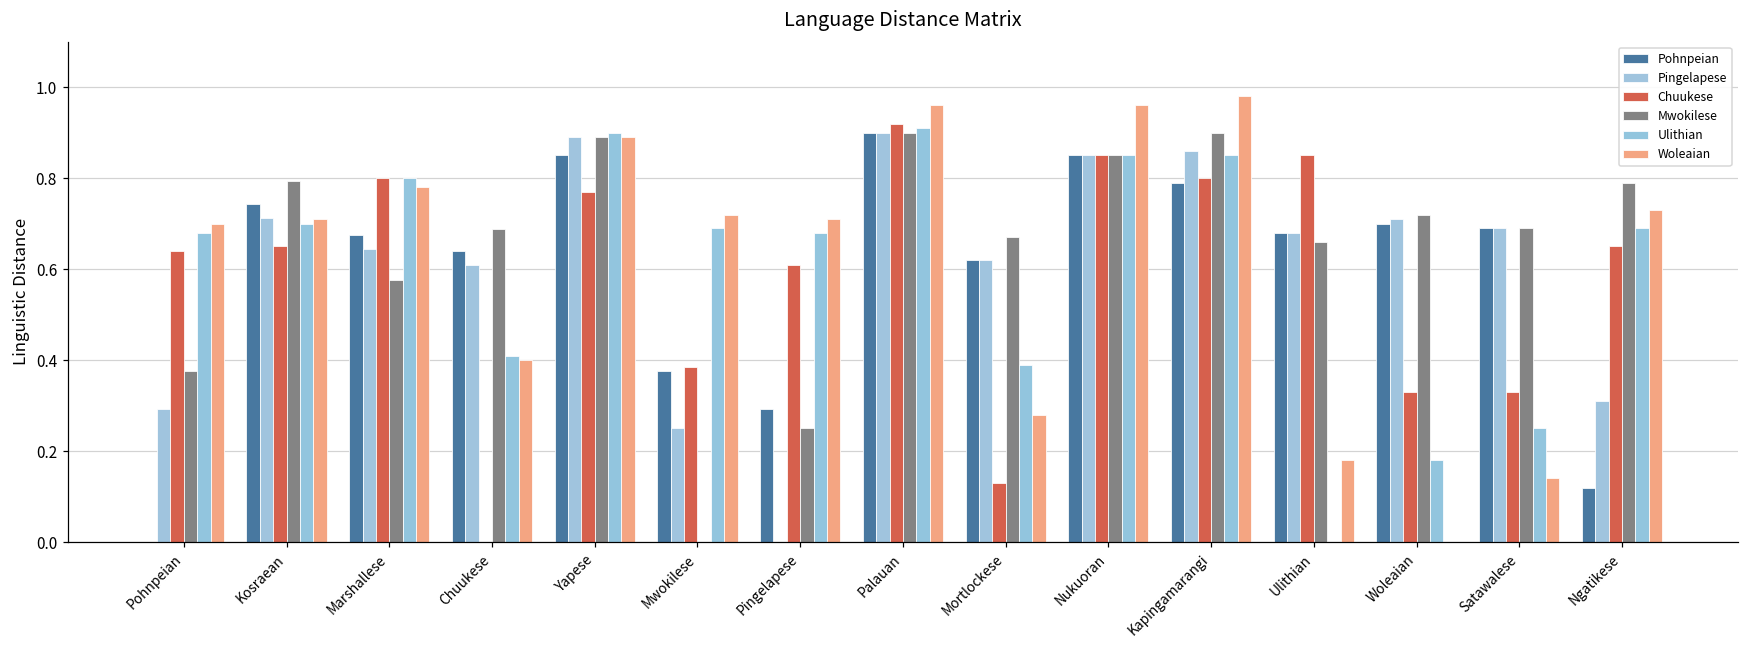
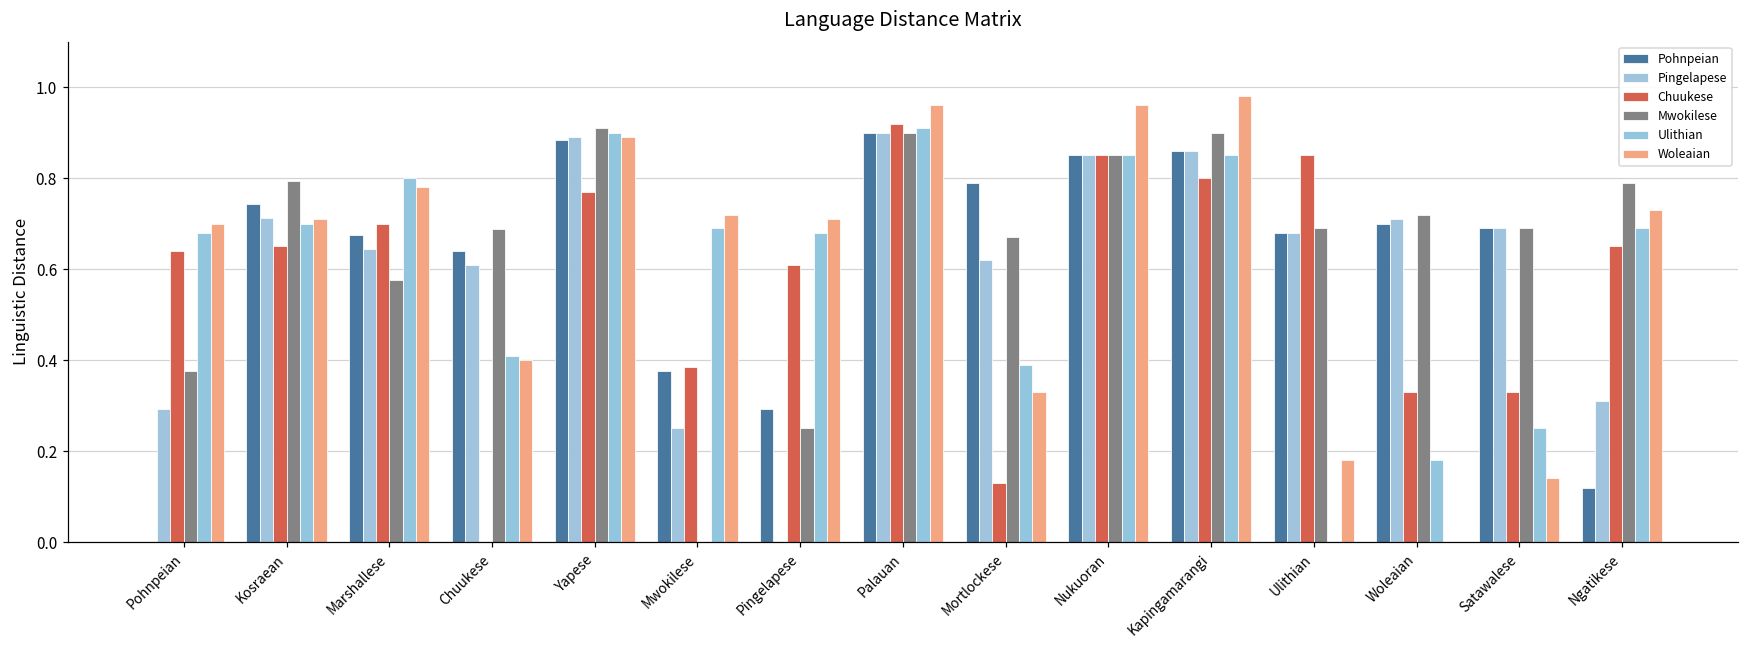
  {
    "Pohnpeian": {
      "Pohnpeian": 0.00,
      "Kosraean": 0.74,
      "Marshallese": 0.68,
      "Chuukese": 0.64,
-     "Yapese": 0.85,
+     "Yapese": 0.88,
      "Mwokilese": 0.38,
      "Pingelapese": 0.29,
      "Palauan": 0.90,
-     "Mortlockese": 0.62,
+     "Mortlockese": 0.79,
      "Nukuoran": 0.85,
-     "Kapingamarangi": 0.79,
+     "Kapingamarangi": 0.86,
      "Ulithian": 0.68,
      "Woleaian": 0.70,
      "Satawalese": 0.69,
      "Ngatikese": 0.12
    },
    "Chuukese": {
      "Pohnpeian": 0.64,
      "Kosraean": 0.65,
-     "Marshallese": 0.8,
+     "Marshallese": 0.7,
      "Chuukese": 0.0,
      "Yapese": 0.77,
      "Mwokilese": 0.38,
      "Pingelapese": 0.61,
      "Palauan": 0.92,
      "Mortlockese": 0.13,
      "Nukuoran": 0.85,
      "Kapingamarangi": 0.8,
      "Ulithian": 0.85,
      "Woleaian": 0.33,
      "Satawalese": 0.33,
      "Ngatikese": 0.65
    },
    "Mwokilese": {
      "Pohnpeian": 0.38,
      "Kosraean": 0.79,
      "Marshallese": 0.58,
      "Chuukese": 0.69,
-     "Yapese": 0.89,
+     "Yapese": 0.91,
      "Mwokilese": 0.00,
      "Pingelapese": 0.25,
      "Palauan": 0.90,
      "Mortlockese": 0.67,
      "Nukuoran": 0.85,
      "Kapingamarangi": 0.90,
-     "Ulithian": 0.66,
+     "Ulithian": 0.69,
      "Woleaian": 0.72,
      "Satawalese": 0.69,
      "Ngatikese": 0.79
    },
    "Woleaian": {
      "Pohnpeian": 0.70,
      "Kosraean": 0.71,
      "Marshallese": 0.78,
      "Chuukese": 0.40,
      "Yapese": 0.89,
      "Mwokilese": 0.72,
      "Pingelapese": 0.71,
      "Palauan": 0.96,
-     "Mortlockese": 0.28,
+     "Mortlockese": 0.33,
      "Nukuoran": 0.96,
      "Kapingamarangi": 0.98,
      "Ulithian": 0.18,
      "Woleaian": 0.00,
      "Satawalese": 0.14,
      "Ngatikese": 0.73
    }
  }
